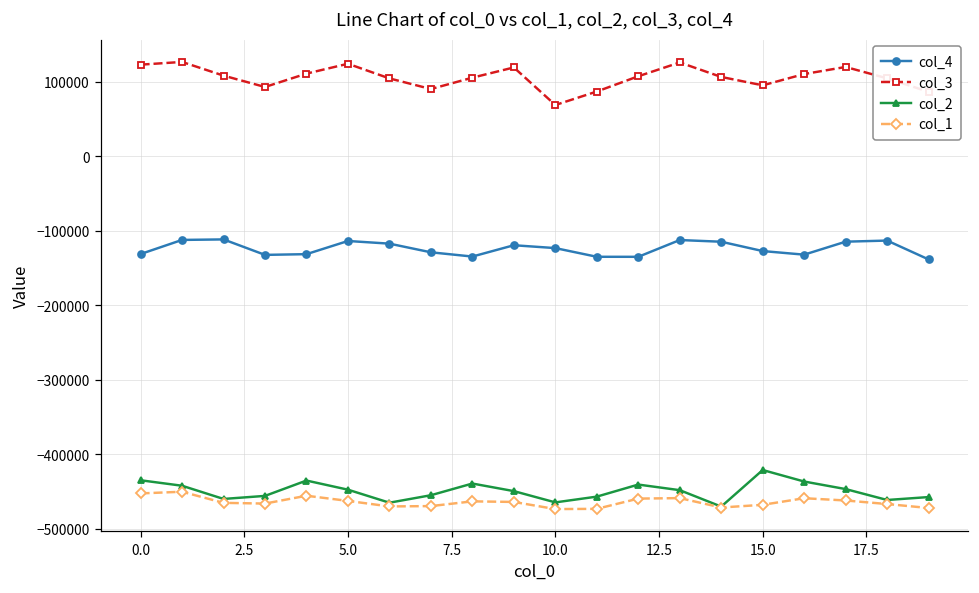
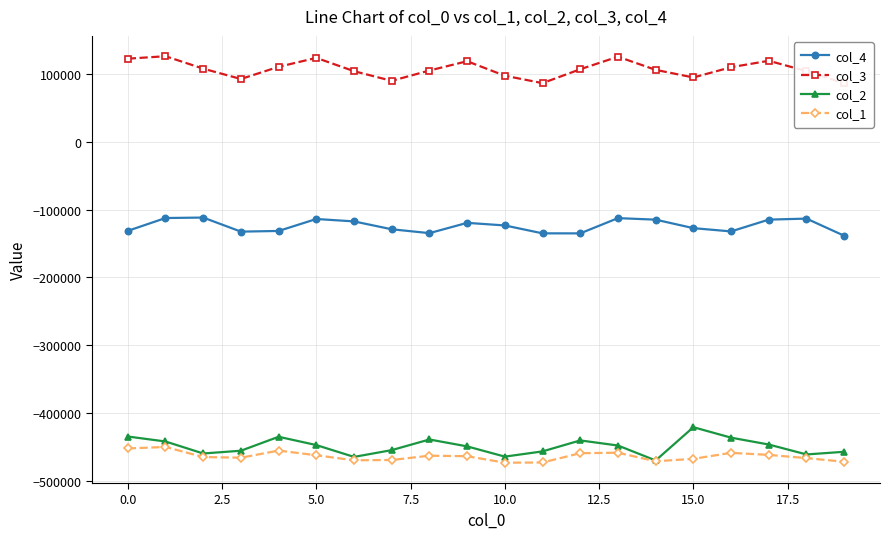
  {
    "col_4": {
      "0.0": -130000,
      "5.0": -110000,
      "10.0": -120000,
      "15.0": -130000
    },
    "col_3": {
      "0.0": 120000,
      "5.0": 120000,
-     "10.0": 70000,
+     "10.0": 100000,
      "15.0": 100000
    },
    "col_2": {
      "0.0": -430000,
      "5.0": -450000,
      "10.0": -460000,
      "15.0": -420000
    },
    "col_1": {
      "0.0": -450000,
      "5.0": -460000,
      "10.0": -470000,
      "15.0": -470000
    }
  }
